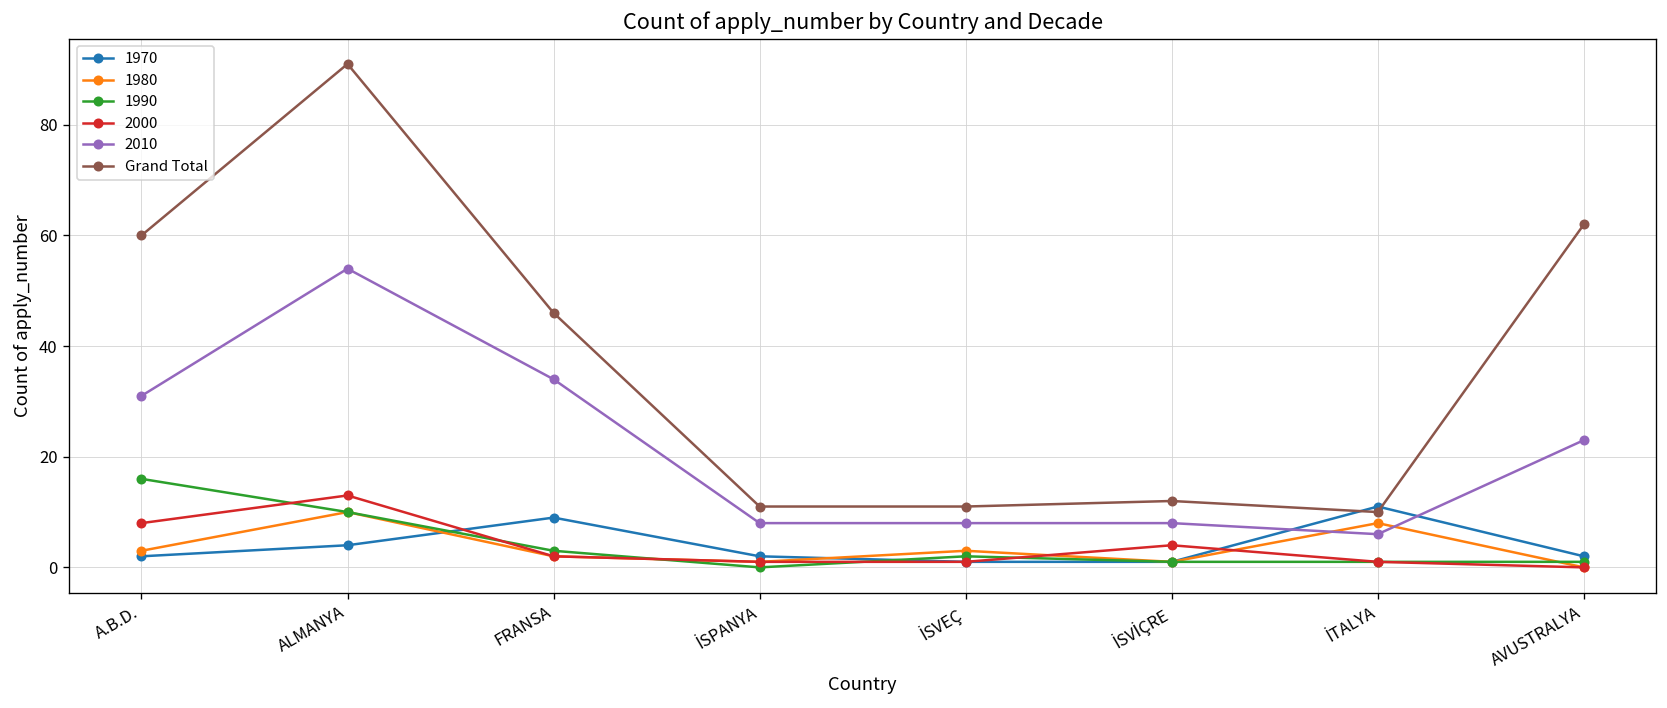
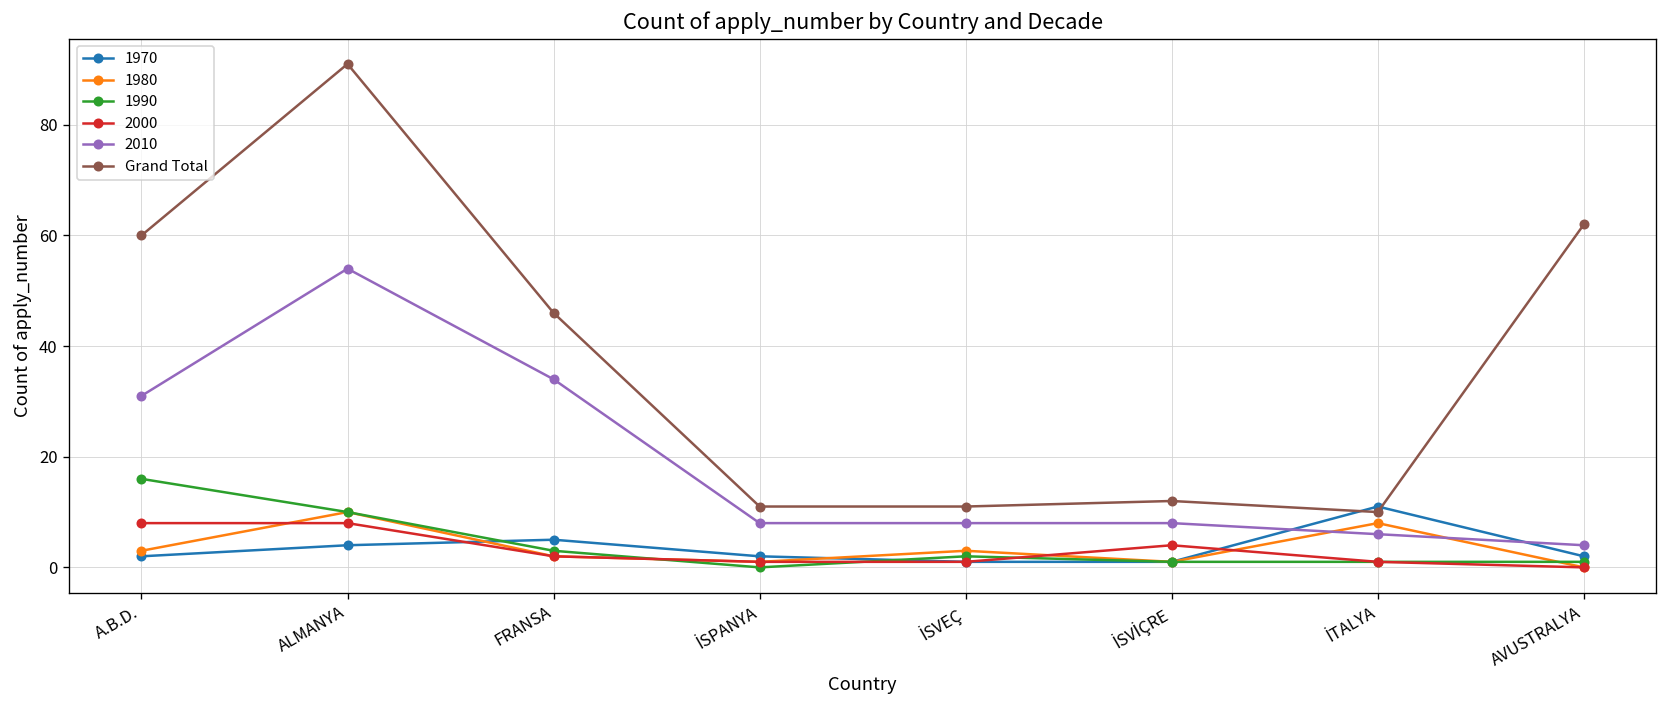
  {
    "1970": {
      "A.B.D.": 2,
      "ALMANYA": 4,
-     "FRANSA": 9,
+     "FRANSA": 5,
      "İSPANYA": 2,
      "İTALYA": 11,
      "AVUSTRALYA": 2
    },
    "1980": {
      "A.B.D.": 3,
      "İSVEÇ": 3,
      "İTALYA": 8
    },
    "1990": {
      "A.B.D.": 16,
      "FRANSA": 3,
      "İSPANYA": 0,
      "İSVEÇ": 2,
      "AVUSTRALYA": 1
    },
    "2000": {
      "A.B.D.": 8,
-     "ALMANYA": 13,
+     "ALMANYA": 8,
      "İSVİÇRE": 4
    },
    "2010": {
      "A.B.D.": 31,
      "ALMANYA": 54,
      "FRANSA": 34,
      "İSPANYA": 8,
      "İSVEÇ": 8,
      "İSVİÇRE": 8,
      "İTALYA": 6,
-     "AVUSTRALYA": 23
+     "AVUSTRALYA": 4
    },
    "Grand Total": {
      "A.B.D.": 60,
      "ALMANYA": 91,
      "FRANSA": 46,
      "İSPANYA": 11,
      "İSVEÇ": 11,
      "İSVİÇRE": 12,
      "İTALYA": 10,
      "AVUSTRALYA": 62
    }
  }
